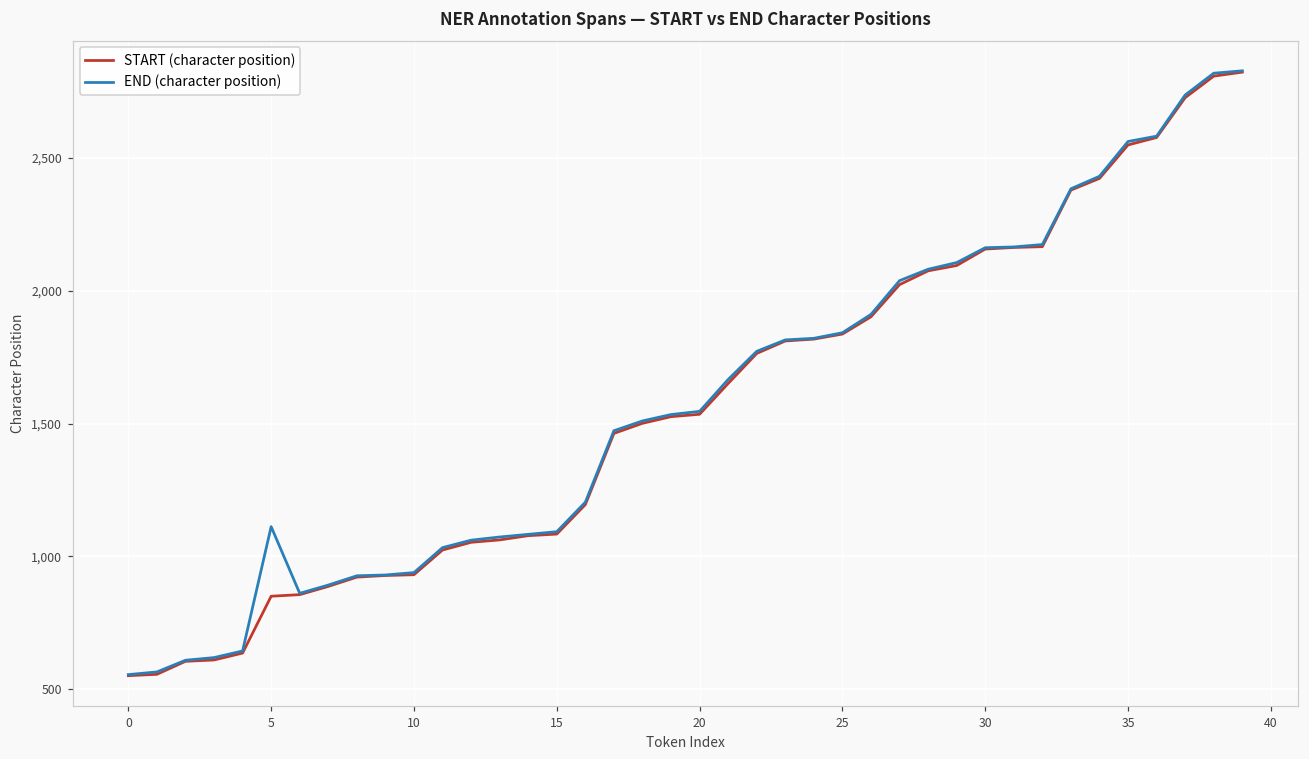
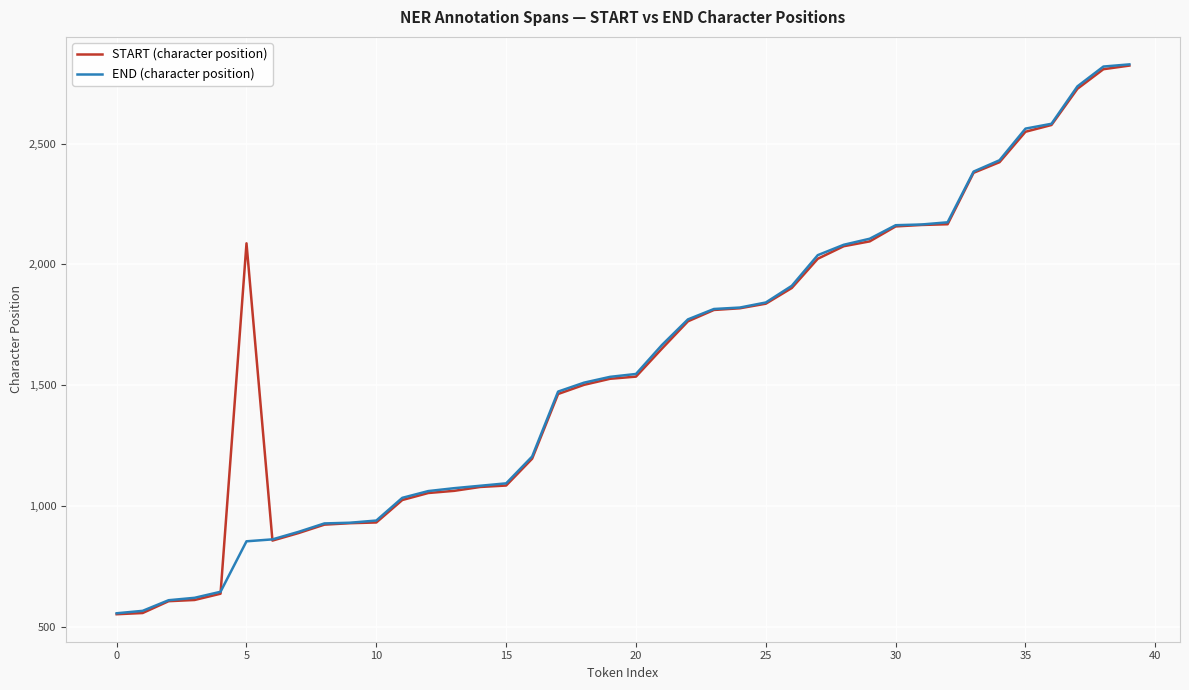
  {
    "START (character position)": {
-     "5": "850",
+     "5": "2,090",
      "20": "1,540",
      "35": "2,550"
    },
    "END (character position)": {
-     "5": "1,110",
+     "5": "850",
      "20": "1,550",
      "35": "2,560"
    }
  }
